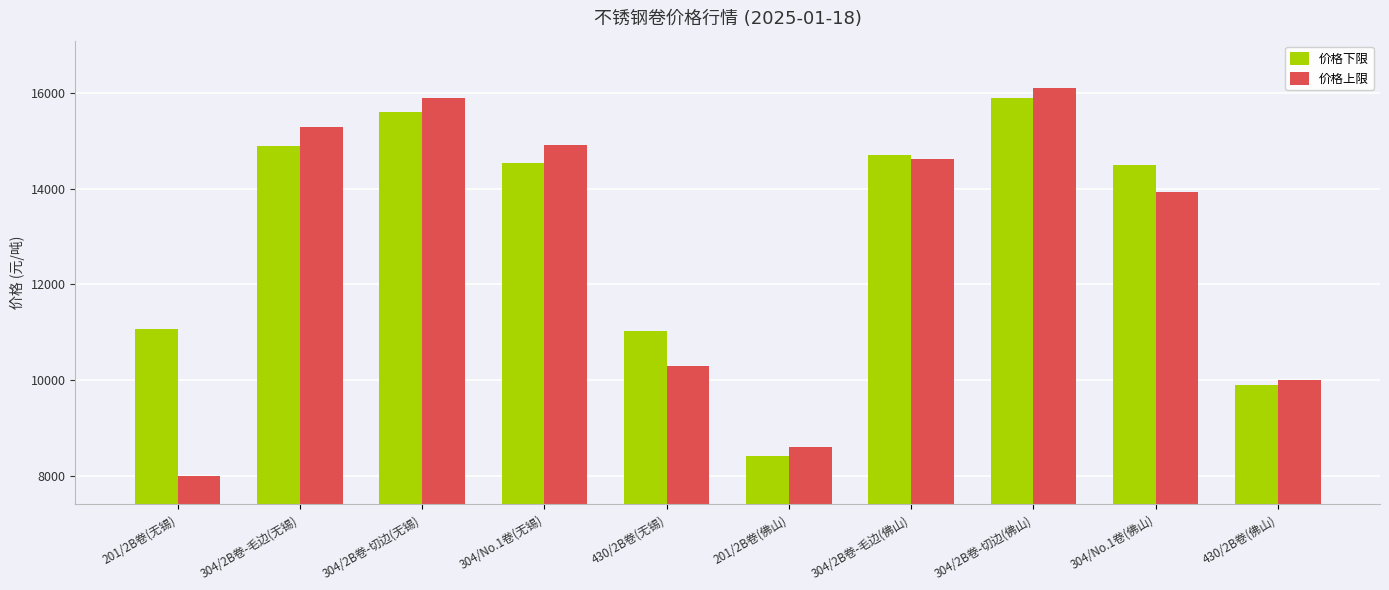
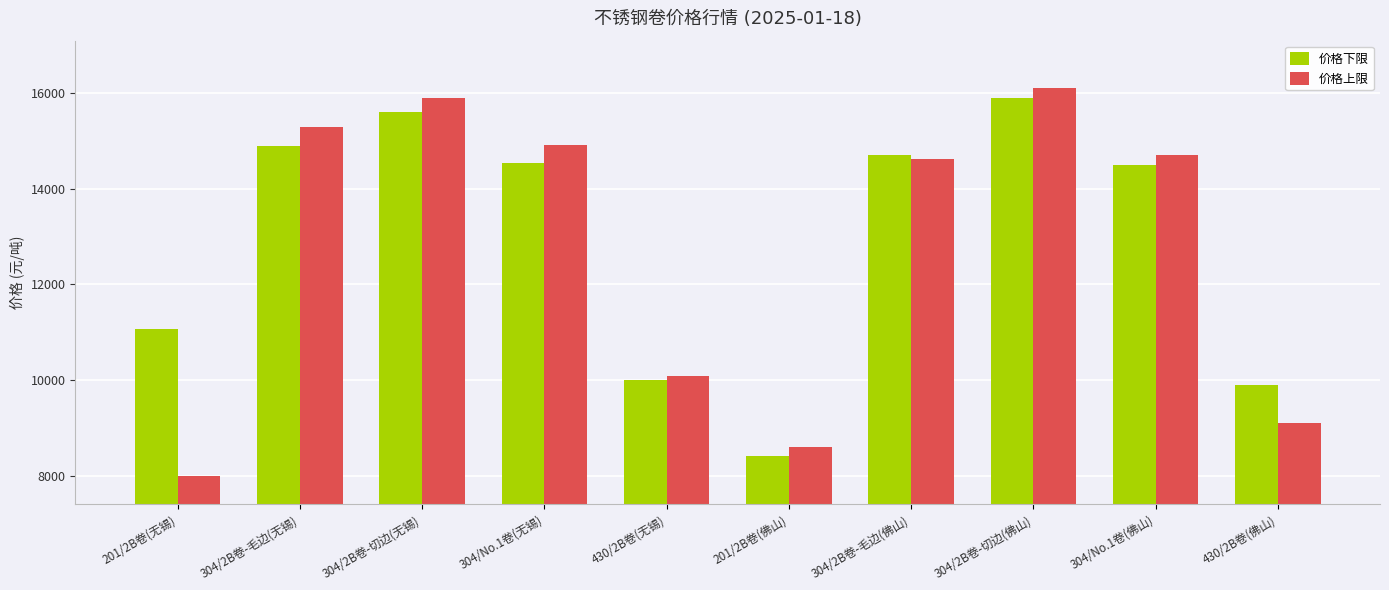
  {
    "价格下限": {
      "201/2B卷(无锡)": 11100,
      "304/2B卷-毛边(无锡)": 14900,
      "304/2B卷-切边(无锡)": 15600,
      "304/No.1卷(无锡)": 14600,
-     "430/2B卷(无锡)": 11000,
+     "430/2B卷(无锡)": 10000,
      "201/2B卷(佛山)": 8400,
      "304/2B卷-毛边(佛山)": 14700,
      "304/2B卷-切边(佛山)": 15900,
      "304/No.1卷(佛山)": 14500,
      "430/2B卷(佛山)": 9900
    },
    "价格上限": {
      "201/2B卷(无锡)": 8000,
      "304/2B卷-毛边(无锡)": 15300,
      "304/2B卷-切边(无锡)": 15900,
      "304/No.1卷(无锡)": 14900,
-     "430/2B卷(无锡)": 10300,
+     "430/2B卷(无锡)": 10100,
      "201/2B卷(佛山)": 8600,
      "304/2B卷-毛边(佛山)": 14600,
      "304/2B卷-切边(佛山)": 16100,
-     "304/No.1卷(佛山)": 13900,
-     "430/2B卷(佛山)": 10000
+     "304/No.1卷(佛山)": 14700,
+     "430/2B卷(佛山)": 9100
    }
  }
